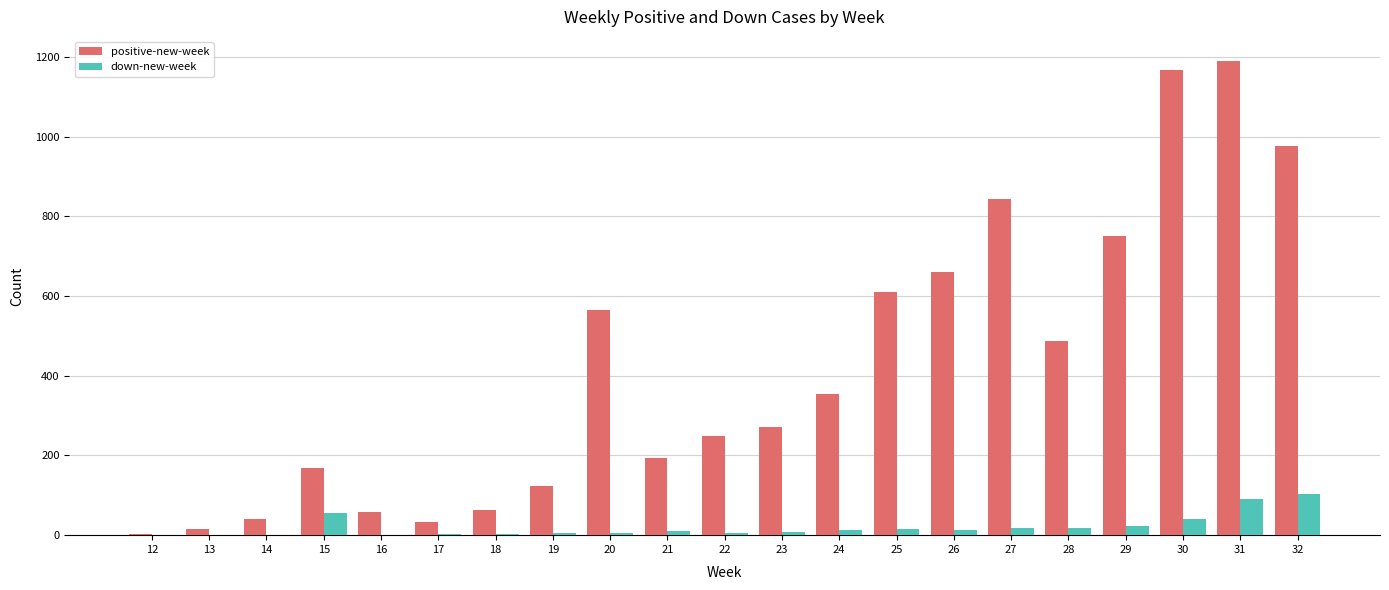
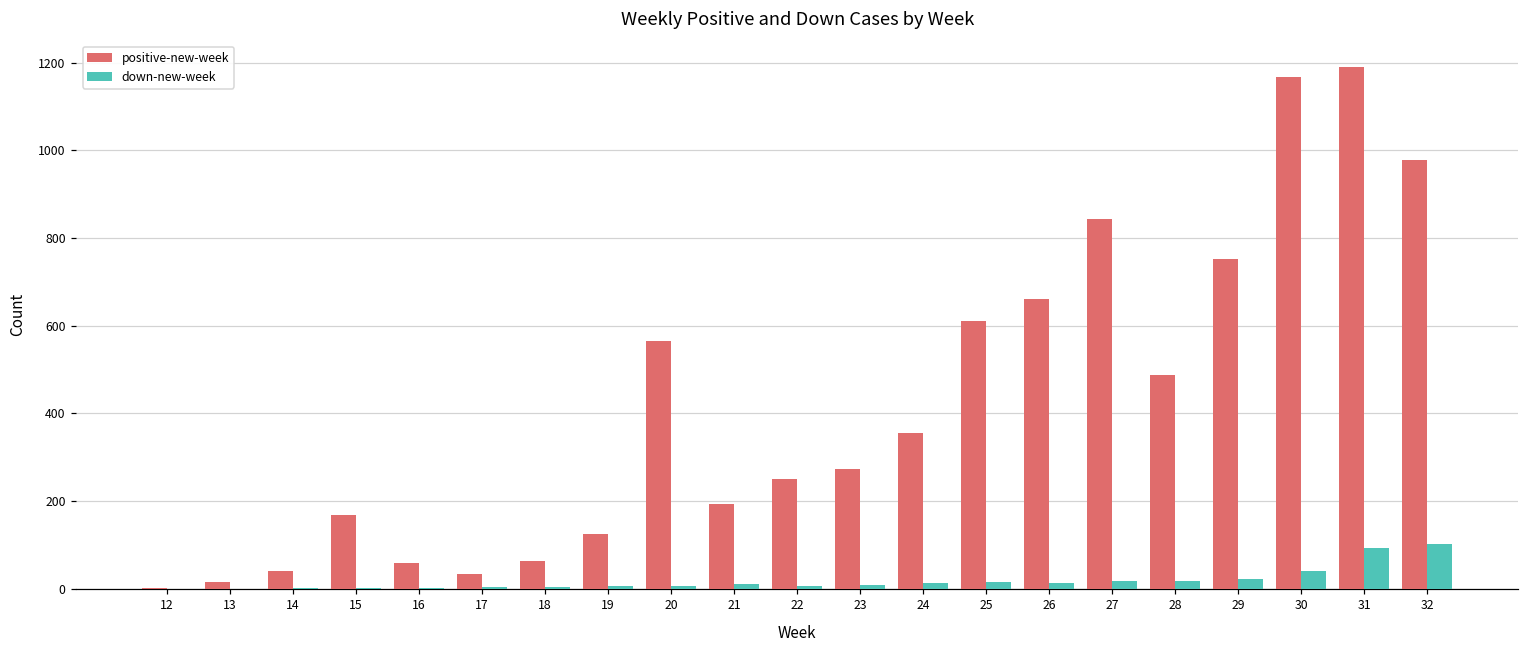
  {
    "positive-new-week": {
      "13": 20,
      "14": 40,
      "15": 170,
      "16": 60,
      "17": 30,
      "18": 60,
      "19": 120,
      "20": 560,
      "21": 190,
      "22": 250,
      "23": 270,
      "24": 360,
      "25": 610,
      "26": 660,
      "27": 840,
      "28": 490,
      "29": 750,
      "30": 1170,
      "31": 1190,
      "32": 980
    },
    "down-new-week": {
      "12": 0,
      "13": 0,
-     "15": 60,
+     "15": 0,
      "21": 10,
      "23": 10,
      "24": 10,
      "25": 20,
      "26": 10,
      "27": 20,
      "28": 20,
      "29": 20,
      "30": 40,
      "31": 90,
      "32": 100
    }
  }
